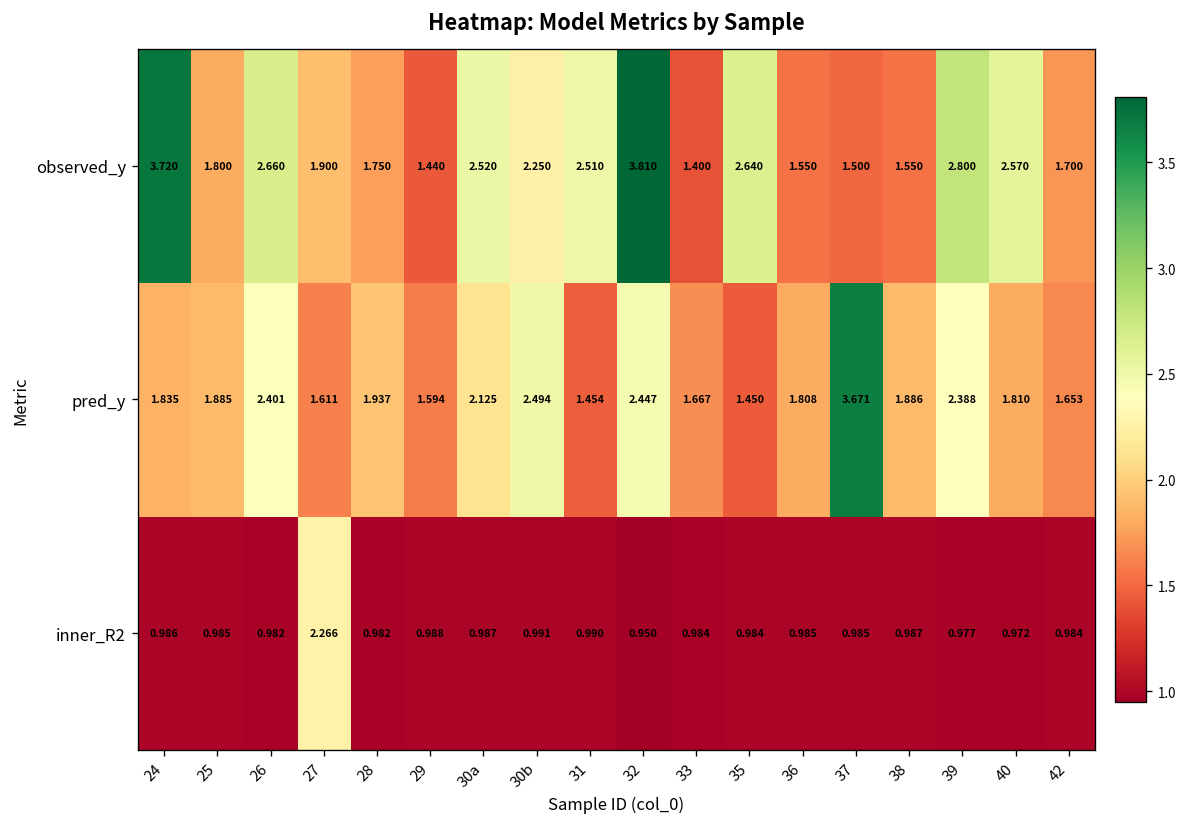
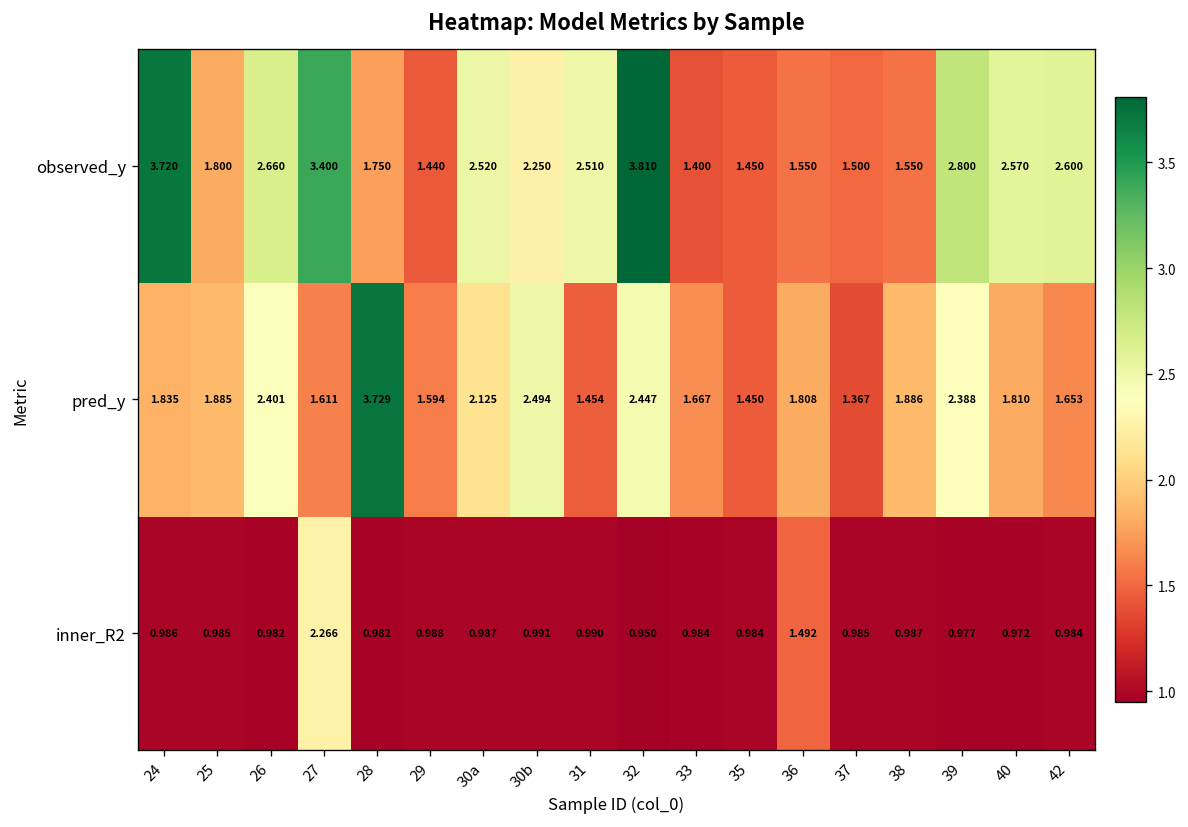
  {
    "observed_y": {
      "24": 3.720,
      "25": 1.800,
      "26": 2.660,
-     "27": 1.900,
+     "27": 3.400,
      "28": 1.750,
      "29": 1.440,
      "30a": 2.520,
      "30b": 2.250,
      "31": 2.510,
      "32": 3.810,
      "33": 1.400,
-     "35": 2.640,
+     "35": 1.450,
      "36": 1.550,
      "37": 1.500,
      "38": 1.550,
      "39": 2.800,
      "40": 2.570,
-     "42": 1.700
+     "42": 2.600
    },
    "pred_y": {
      "24": 1.835,
      "25": 1.885,
      "26": 2.401,
      "27": 1.611,
-     "28": 1.937,
+     "28": 3.729,
      "29": 1.594,
      "30a": 2.125,
      "30b": 2.494,
      "31": 1.454,
      "32": 2.447,
      "33": 1.667,
      "35": 1.450,
      "36": 1.808,
-     "37": 3.671,
+     "37": 1.367,
      "38": 1.886,
      "39": 2.388,
      "40": 1.810,
      "42": 1.653
    },
    "inner_R2": {
      "24": 0.986,
      "25": 0.985,
      "26": 0.982,
      "27": 2.266,
      "28": 0.982,
      "29": 0.988,
      "30a": 0.987,
      "30b": 0.991,
      "31": 0.990,
      "32": 0.950,
      "33": 0.984,
      "35": 0.984,
-     "36": 0.985,
+     "36": 1.492,
      "37": 0.985,
      "38": 0.987,
      "39": 0.977,
      "40": 0.972,
      "42": 0.984
    }
  }
